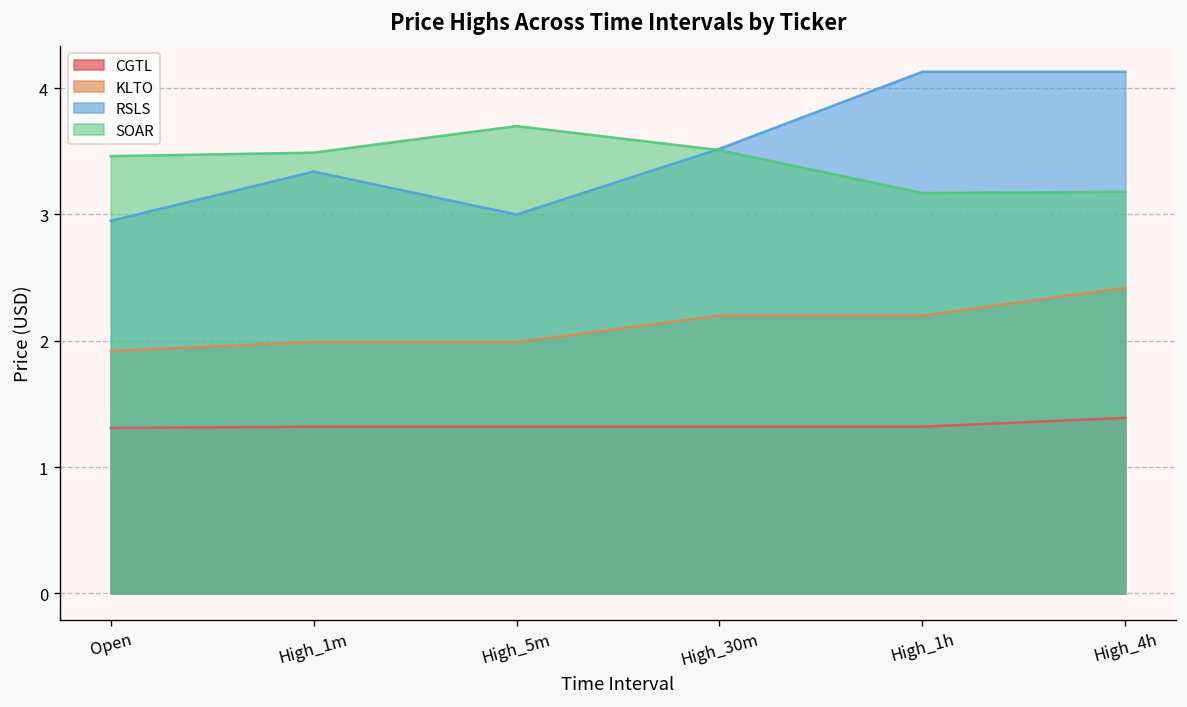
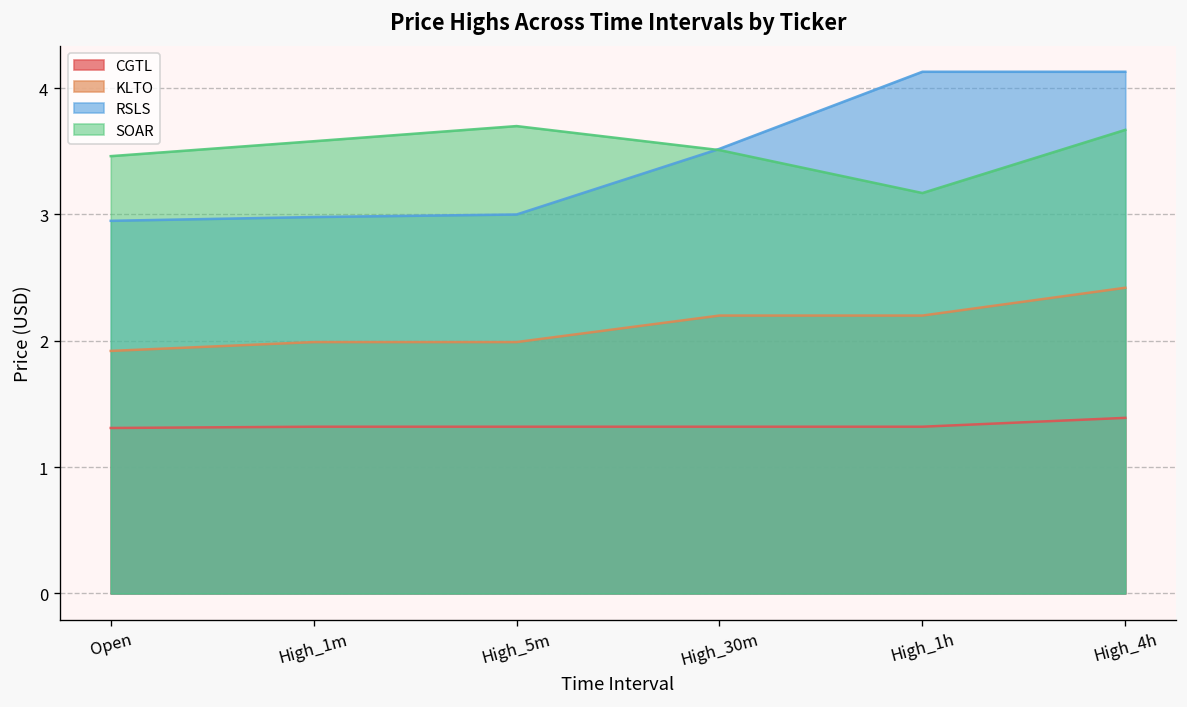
  {
    "RSLS": {
      "Open": 2.95,
-     "High_1m": 3.34,
+     "High_1m": 2.98,
      "High_5m": 3.00,
      "High_1h": 4.13,
      "High_4h": 4.13
    },
    "SOAR": {
      "Open": 3.46,
-     "High_1m": 3.49,
+     "High_1m": 3.58,
      "High_5m": 3.70,
      "High_1h": 3.17,
-     "High_4h": 3.18
+     "High_4h": 3.67
    }
  }
